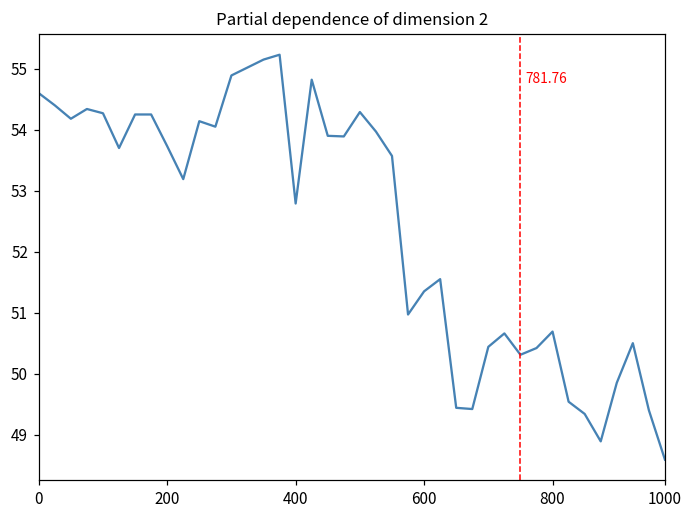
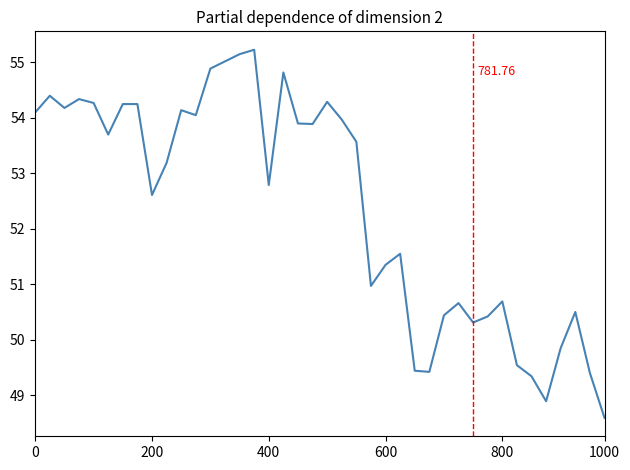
  {
-   "0": 54.6,
-   "200": 53.7,
+   "0": 54.1,
+   "200": 52.6,
    "400": 52.8,
    "600": 51.4,
    "800": 50.7,
    "1000": 48.6
  }
